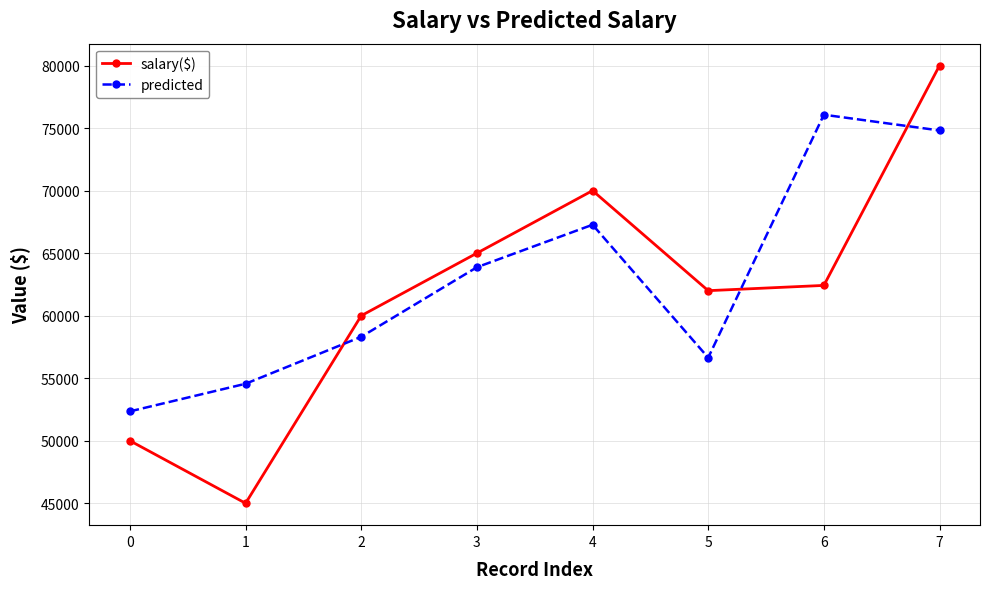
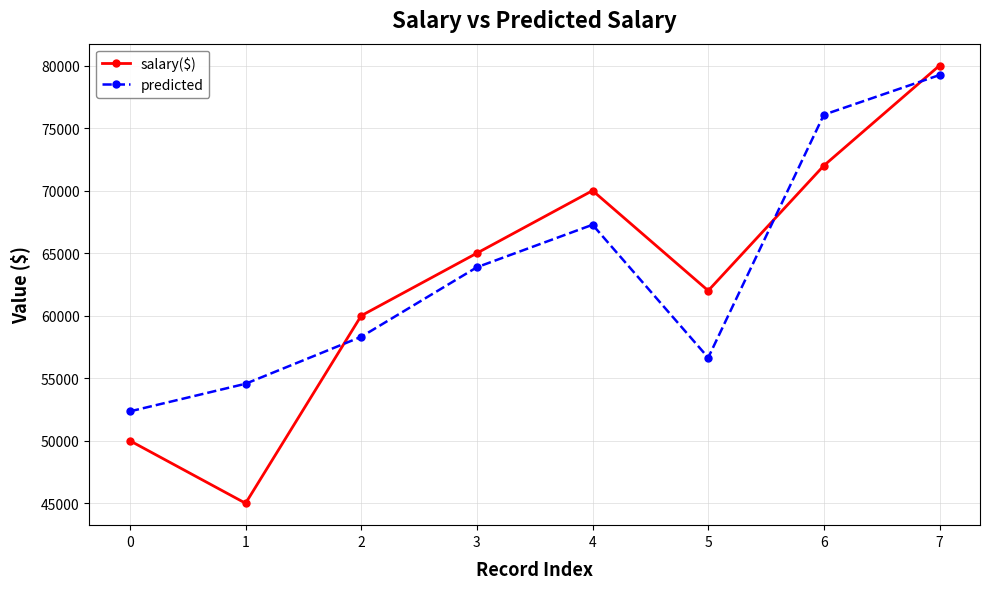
  {
    "salary($)": {
      "0": 50000,
      "1": 45000,
      "2": 60000,
      "3": 65000,
      "4": 70000,
      "5": 62000,
-     "6": 62400,
+     "6": 72000,
      "7": 80000
    },
    "predicted": {
      "0": 52400,
      "1": 54600,
      "2": 58300,
      "3": 63900,
      "4": 67300,
      "5": 56600,
      "6": 76100,
-     "7": 74800
+     "7": 79200
    }
  }
